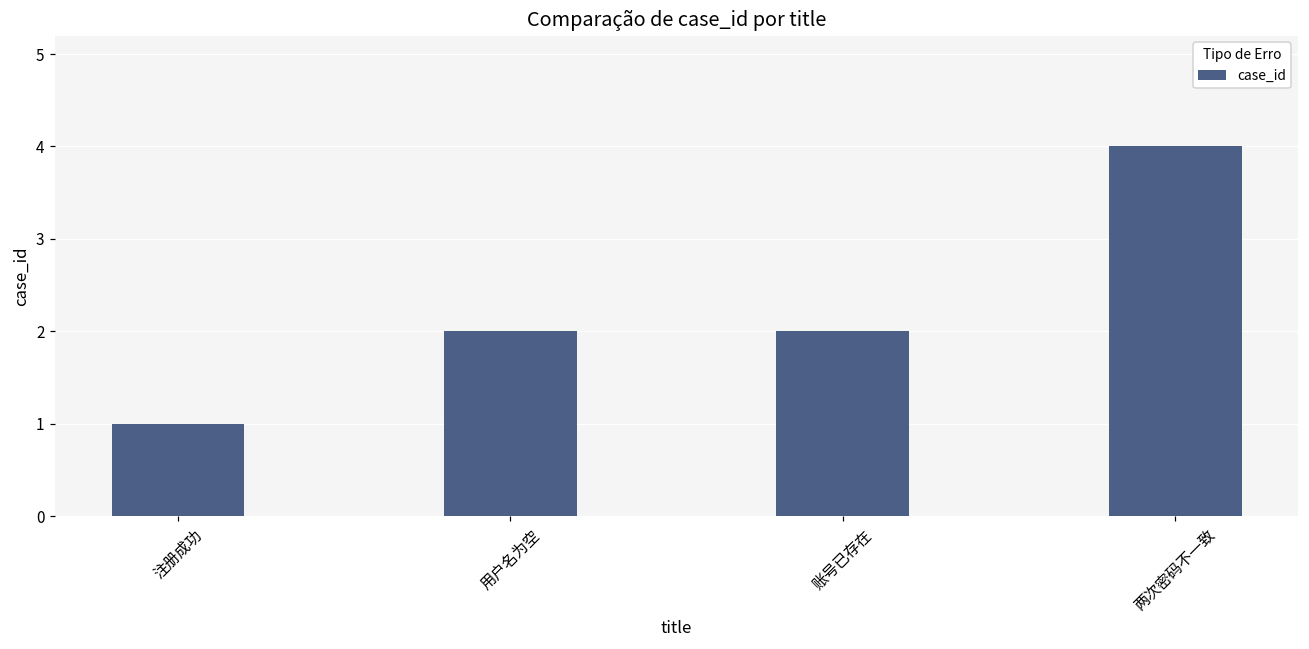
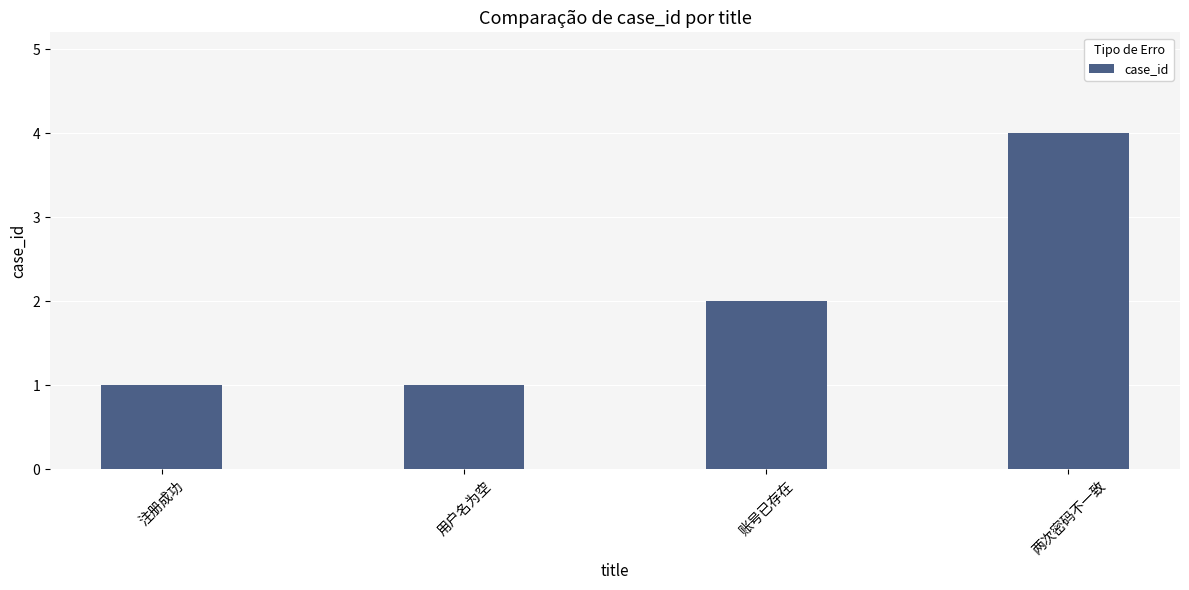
  {
    "注册成功": 1,
-   "用户名为空": 2,
+   "用户名为空": 1,
    "账号已存在": 2,
    "两次密码不一致": 4
  }
